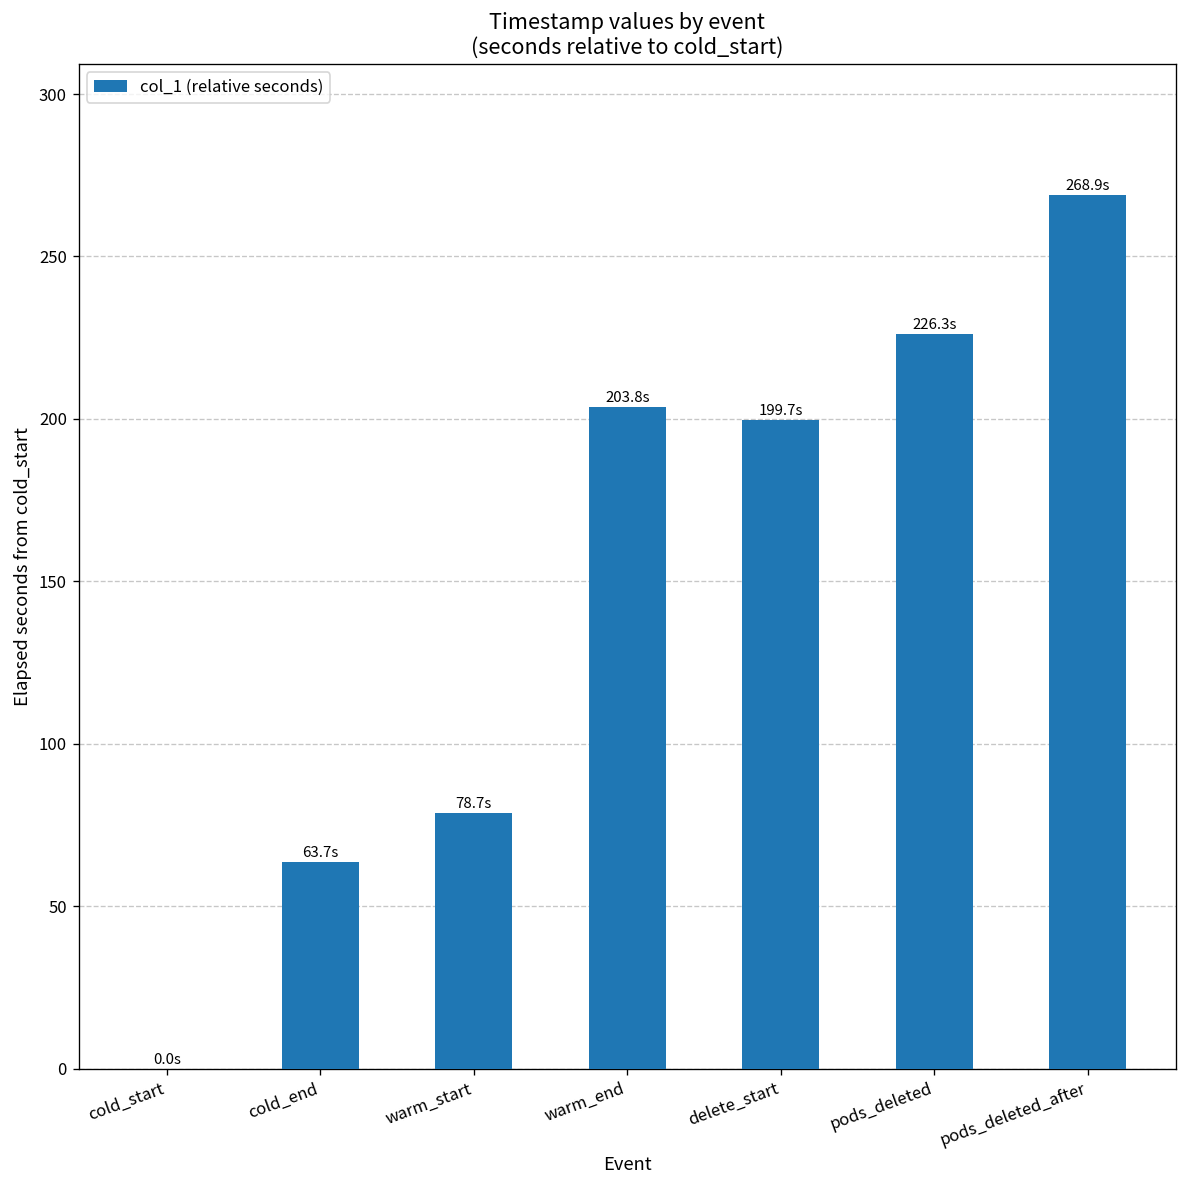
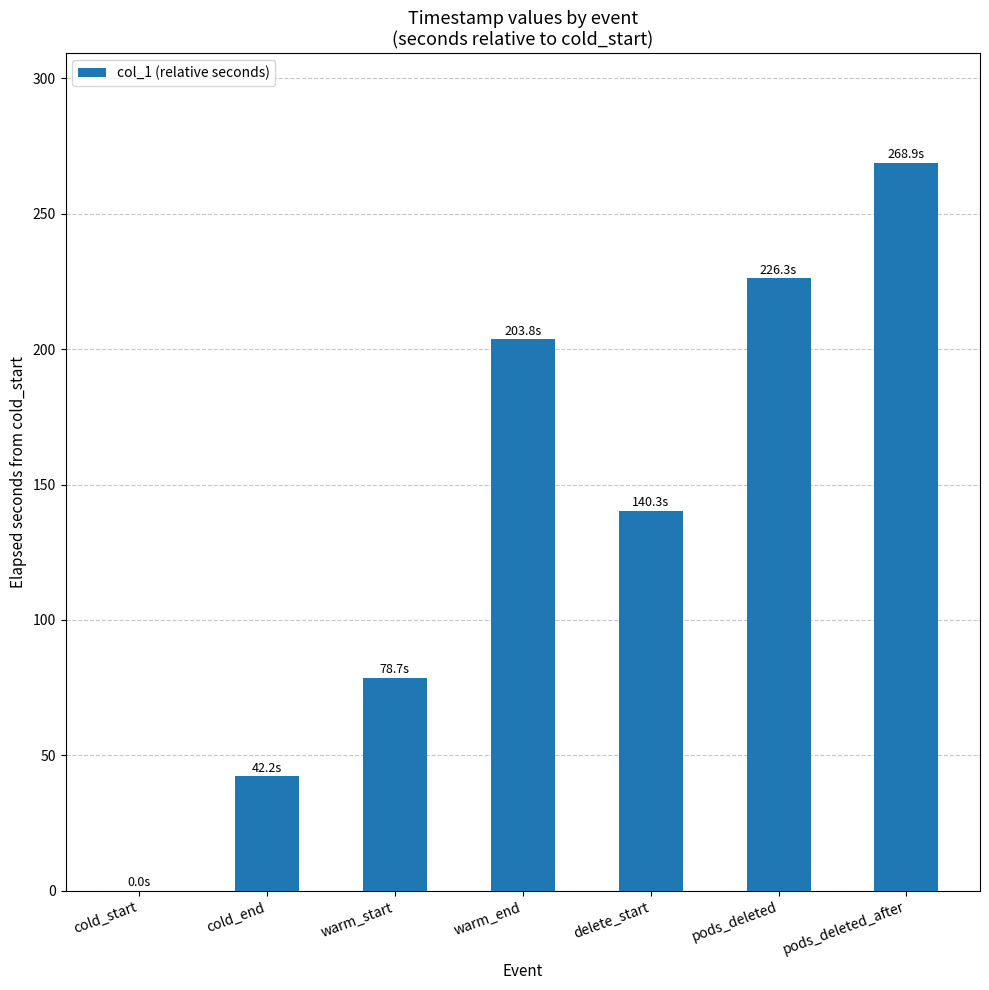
  {
    "cold_start": "0.0s",
-   "cold_end": "63.7s",
+   "cold_end": "42.2s",
    "warm_start": "78.7s",
    "warm_end": "203.8s",
-   "delete_start": "199.7s",
+   "delete_start": "140.3s",
    "pods_deleted": "226.3s",
    "pods_deleted_after": "268.9s"
  }
